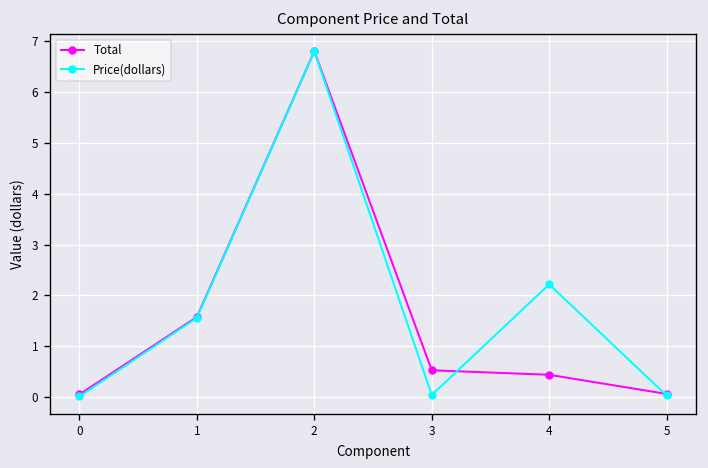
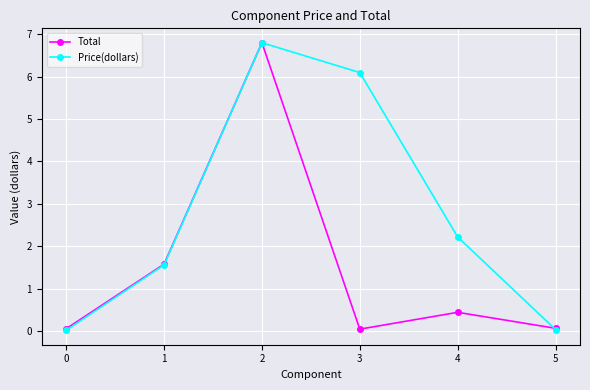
  {
    "Total": {
-     "3": 0.5,
+     "3": 0.0,
      "4": 0.4
    },
    "Price(dollars)": {
-     "3": 0.0,
+     "3": 6.1,
      "4": 2.2
    }
  }
